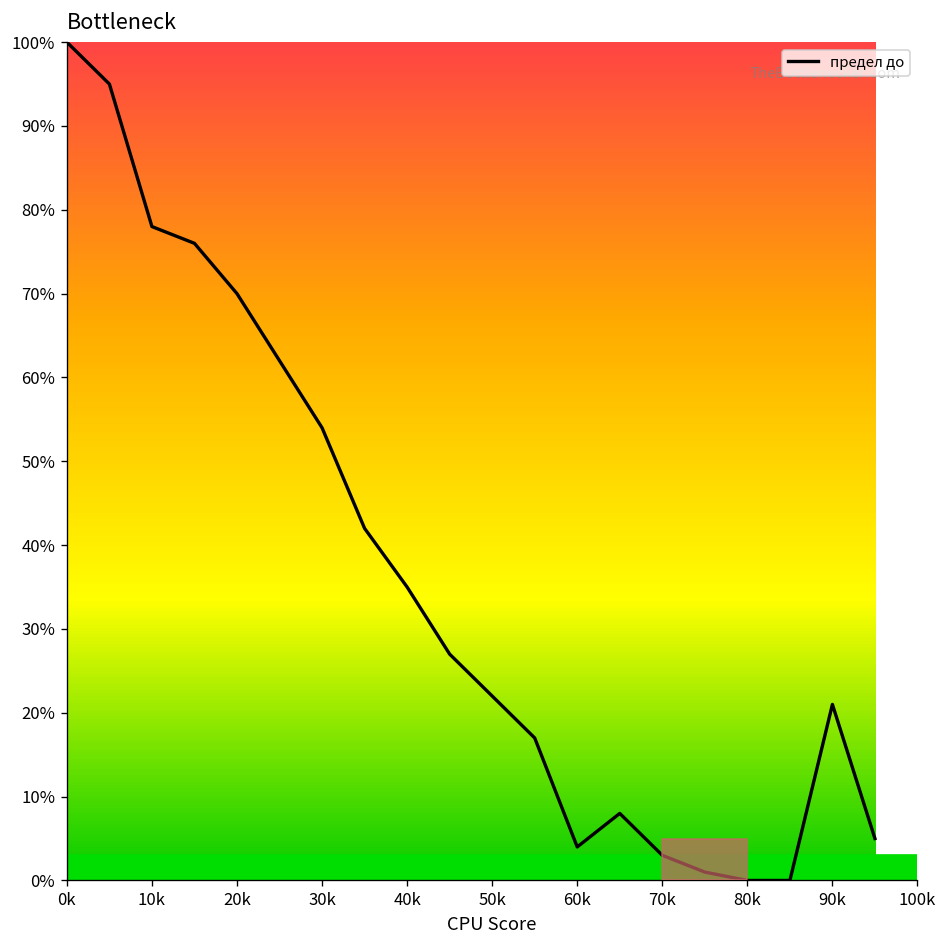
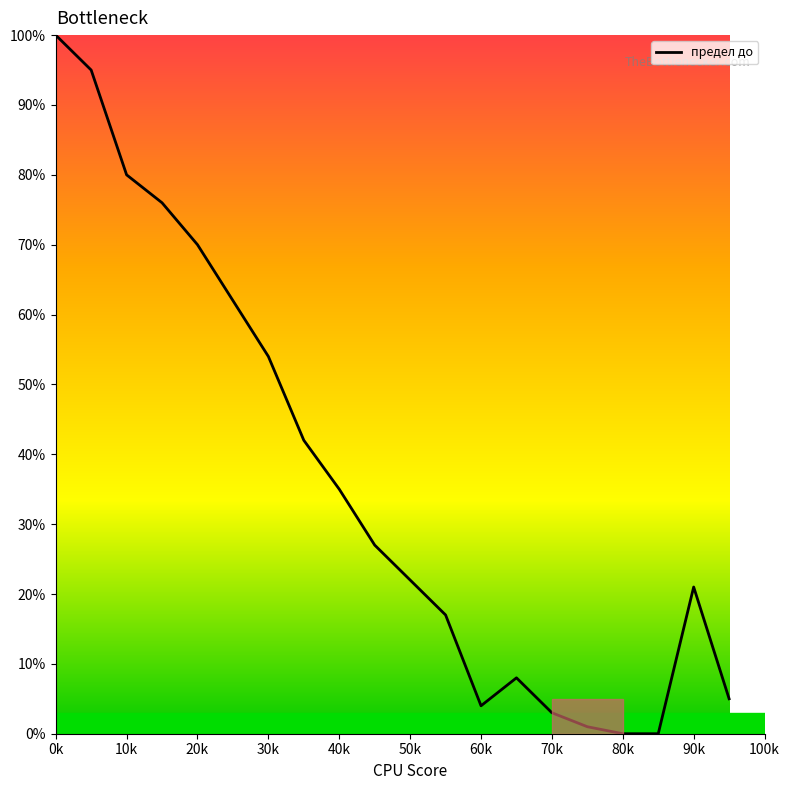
  {
    "0k": "100%",
-   "10k": "78%",
+   "10k": "80%",
    "20k": "70%",
    "30k": "54%",
    "40k": "35%",
    "50k": "22%",
    "60k": "4%",
    "90k": "21%"
  }
